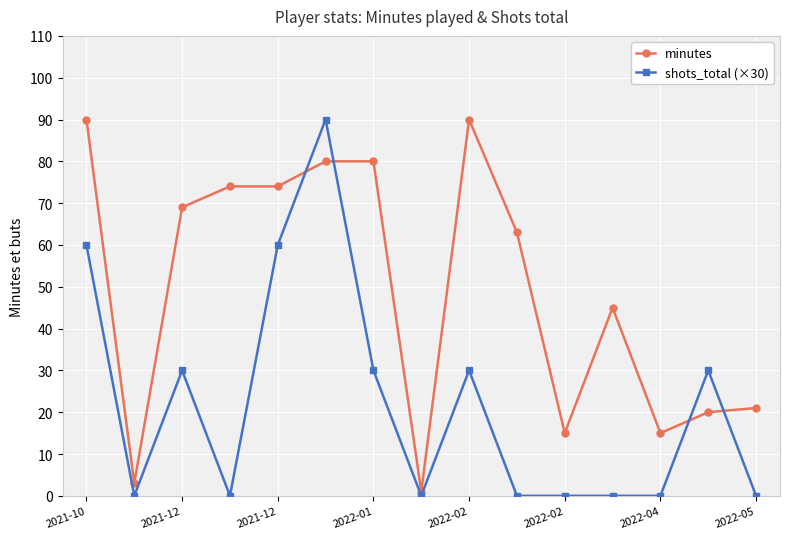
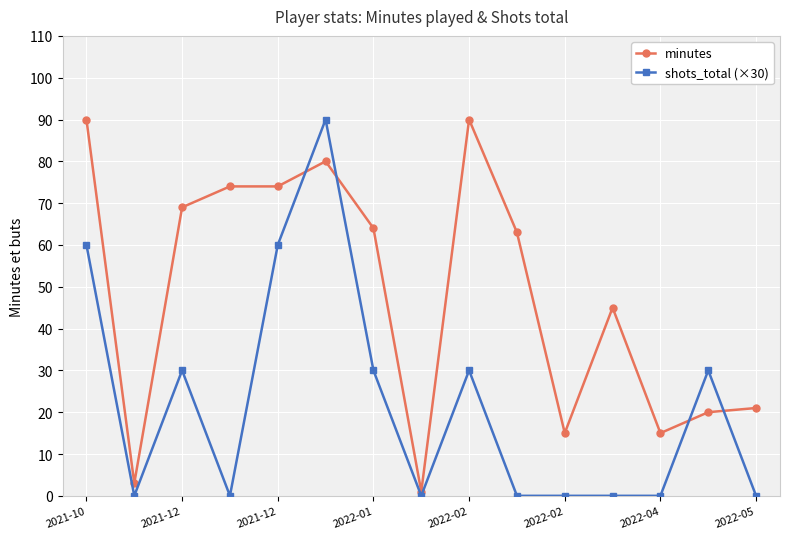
  {
    "minutes": {
      "2021-10": 90,
-     "2022-01": 80,
+     "2022-01": 64,
      "2022-04": 15,
      "2022-05": 21
    },
    "shots_total (×30)": {
      "2021-10": 60,
      "2022-01": 30,
      "2022-04": 0,
      "2022-05": 0
    }
  }
